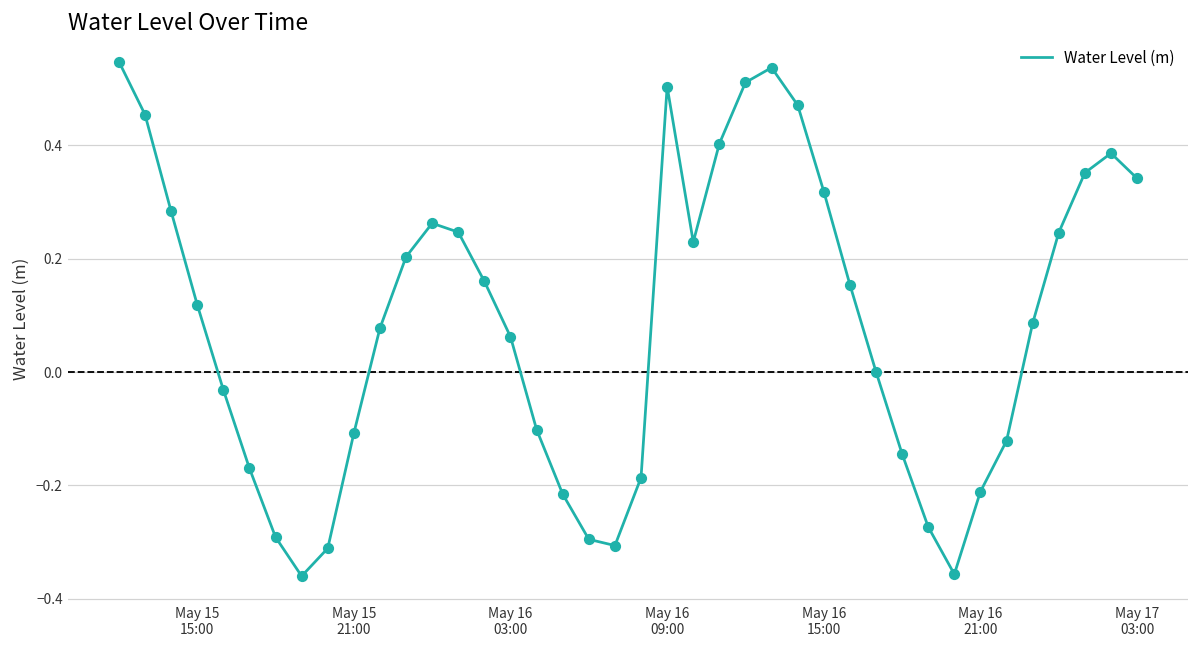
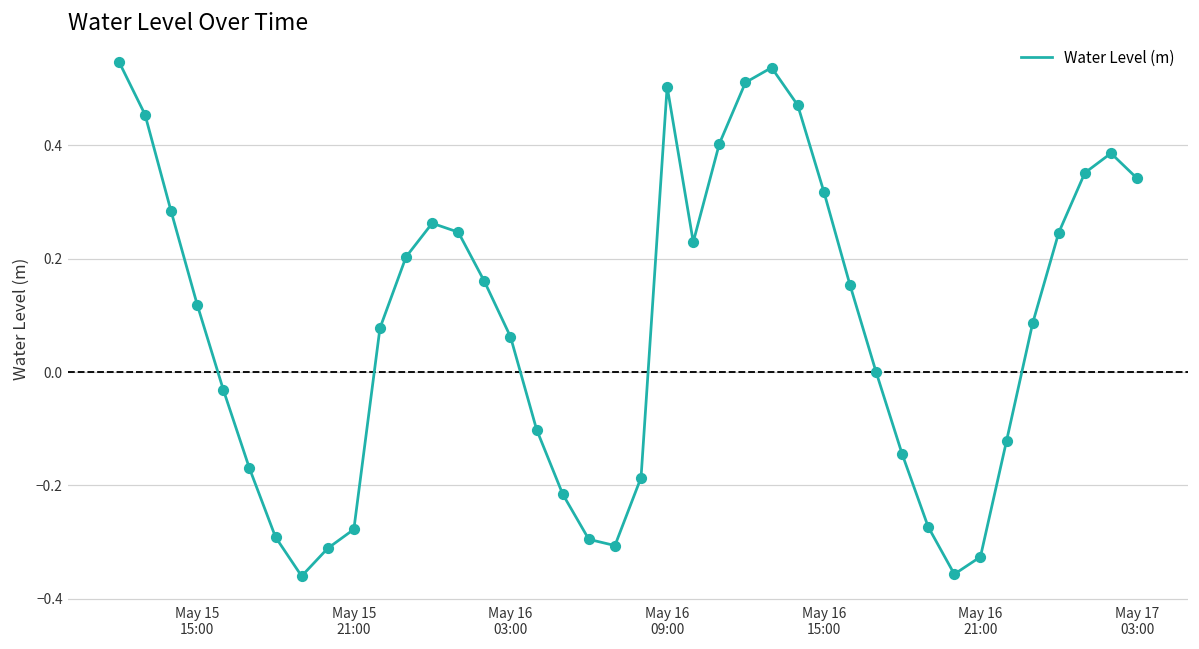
  {
    "May 15 15:00": 0.12,
-   "May 15 21:00": -0.11,
+   "May 15 21:00": -0.28,
    "May 16 03:00": 0.06,
    "May 16 09:00": 0.50,
    "May 16 15:00": 0.32,
-   "May 16 21:00": -0.21,
+   "May 16 21:00": -0.33,
    "May 17 03:00": 0.34
  }
